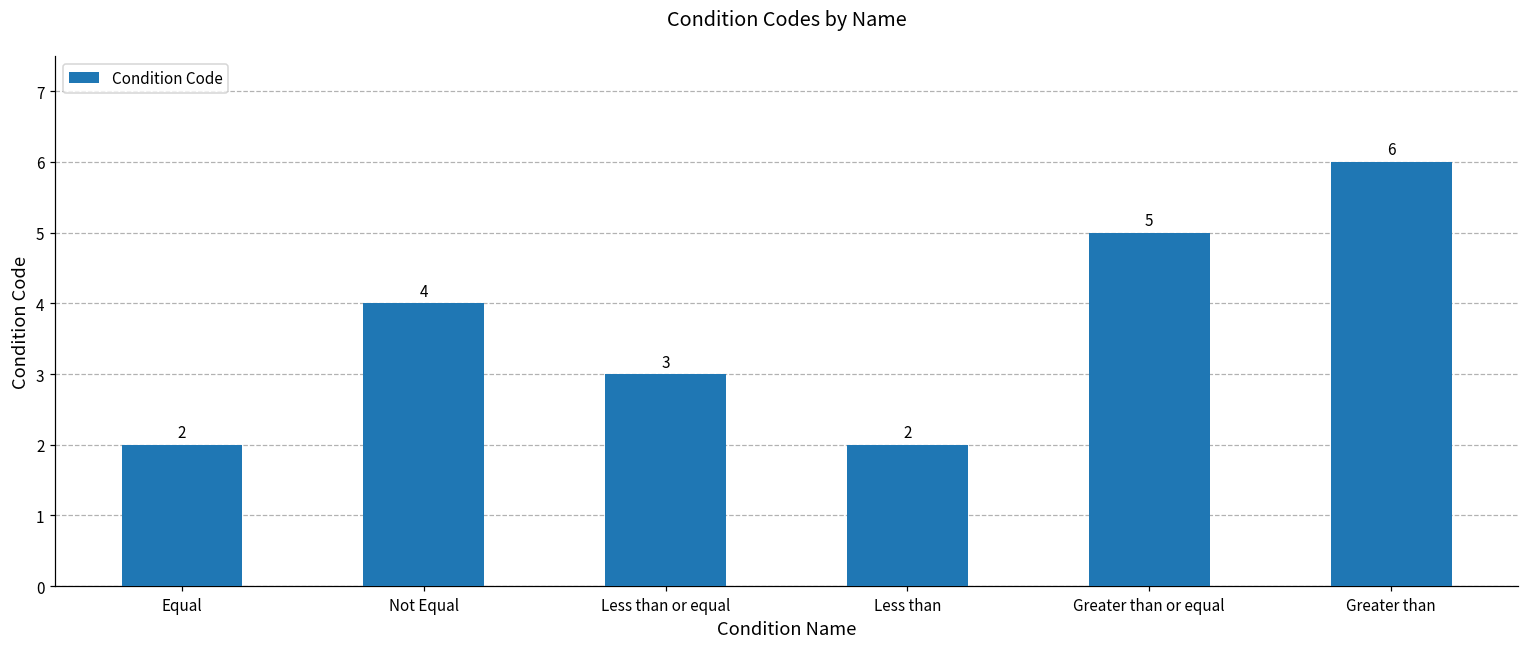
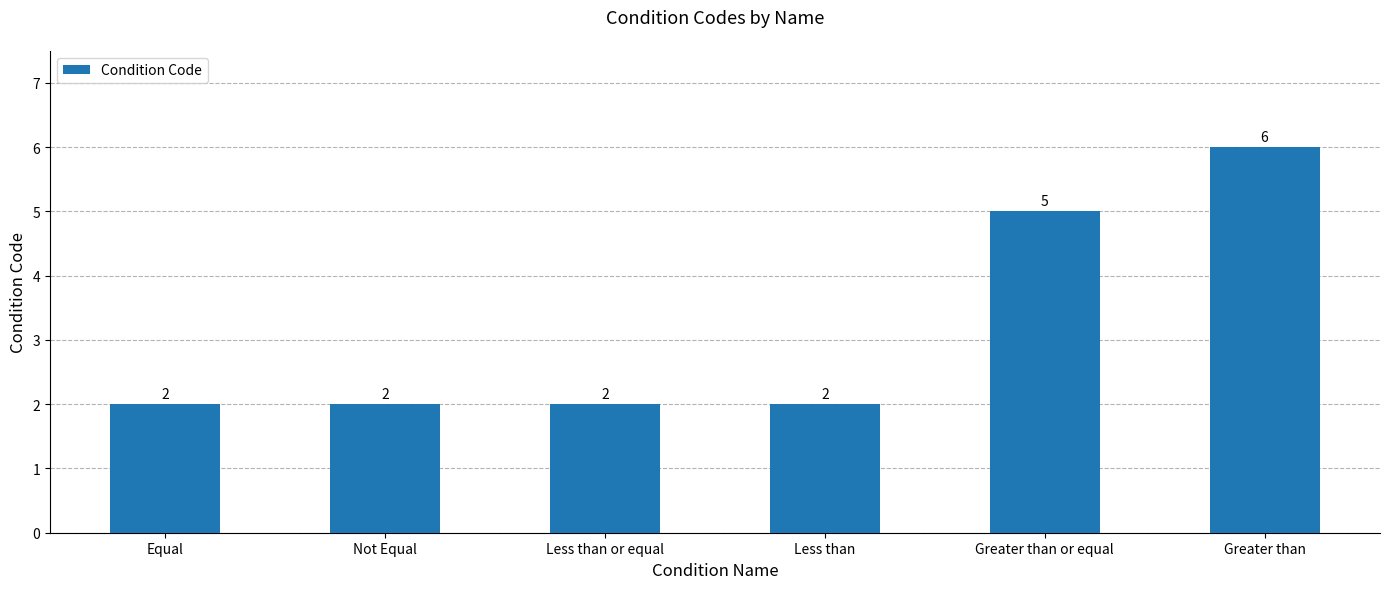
  {
    "Equal": 2,
-   "Not Equal": 4,
-   "Less than or equal": 3,
+   "Not Equal": 2,
+   "Less than or equal": 2,
    "Less than": 2,
    "Greater than or equal": 5,
    "Greater than": 6
  }
